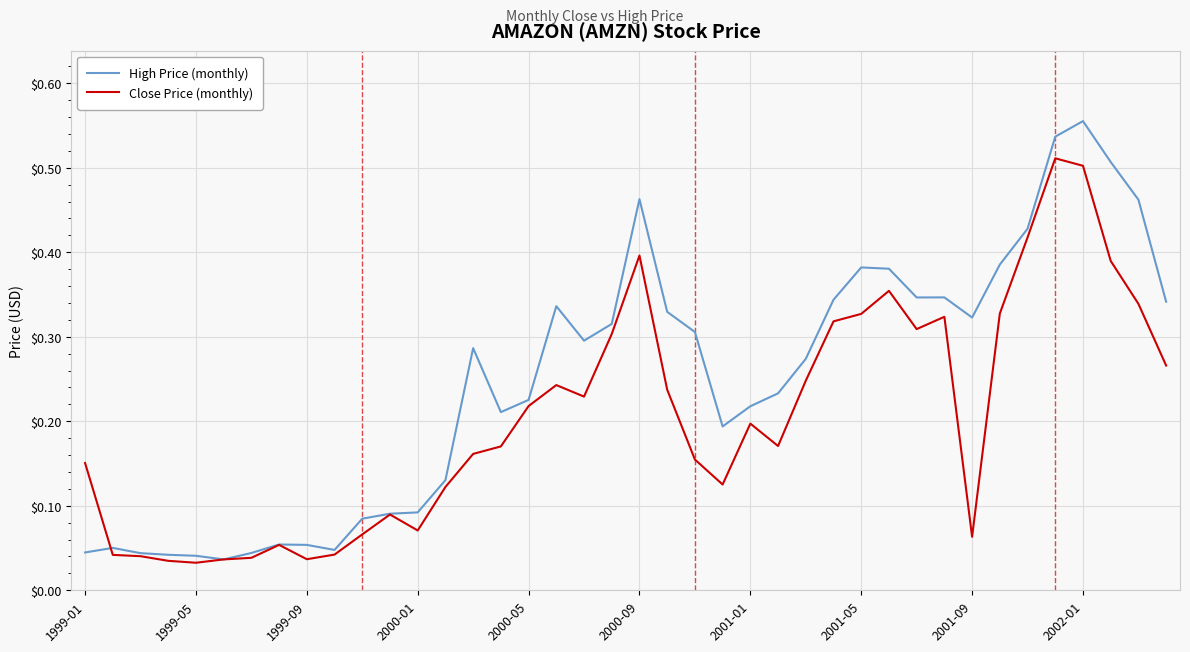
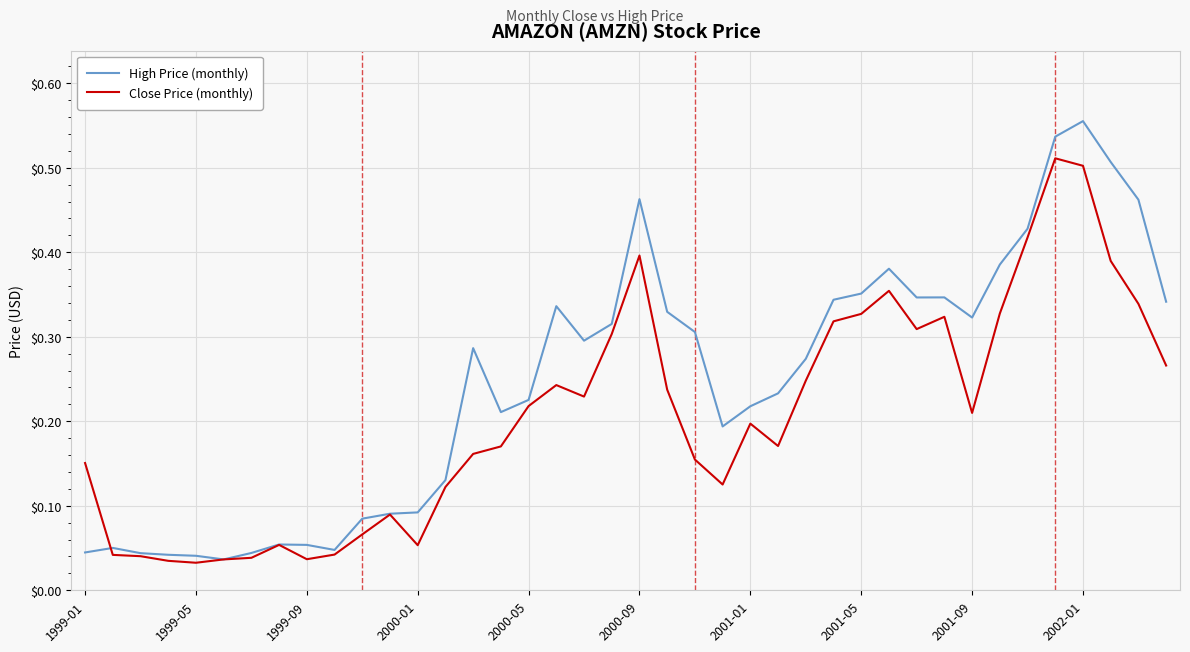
  {
    "High Price (monthly)": {
      "1999-01": "$0.04",
      "1999-05": "$0.04",
      "1999-09": "$0.05",
      "2000-01": "$0.09",
      "2000-05": "$0.23",
      "2000-09": "$0.46",
      "2001-01": "$0.22",
-     "2001-05": "$0.38",
+     "2001-05": "$0.35",
      "2001-09": "$0.32",
      "2002-01": "$0.56"
    },
    "Close Price (monthly)": {
      "1999-01": "$0.15",
      "1999-05": "$0.03",
      "1999-09": "$0.04",
-     "2000-01": "$0.07",
+     "2000-01": "$0.05",
      "2000-05": "$0.22",
      "2000-09": "$0.40",
      "2001-01": "$0.20",
      "2001-05": "$0.33",
-     "2001-09": "$0.06",
+     "2001-09": "$0.21",
      "2002-01": "$0.50"
    }
  }
